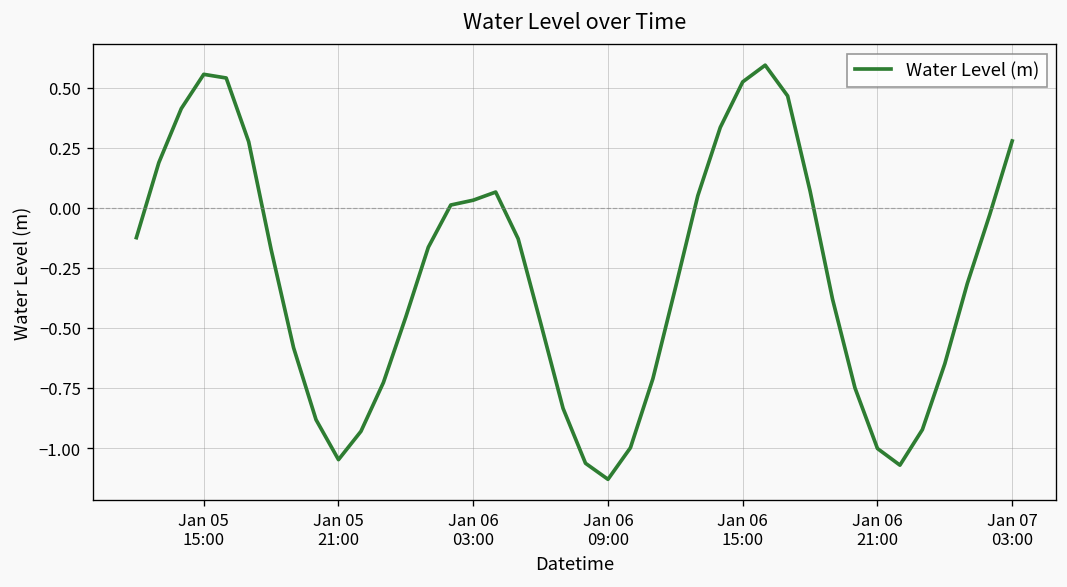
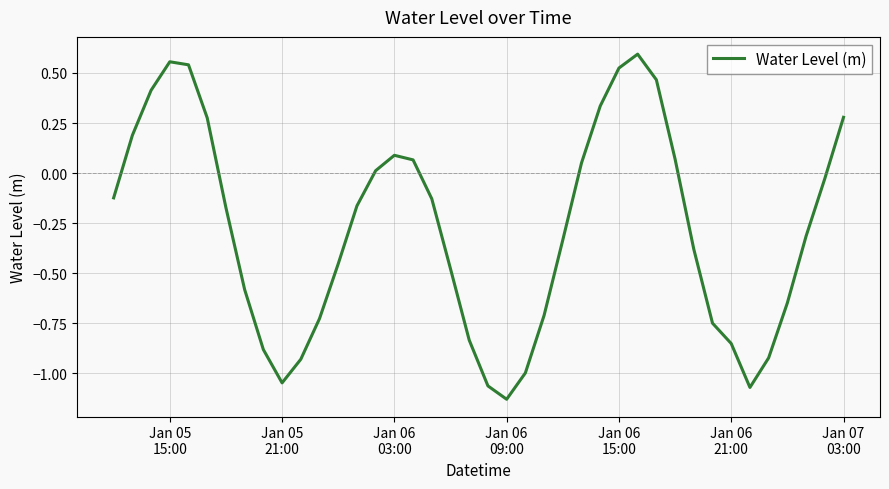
  {
    "Jan 05 15:00": 0.56,
    "Jan 05 21:00": -1.05,
-   "Jan 06 03:00": 0.03,
+   "Jan 06 03:00": 0.09,
    "Jan 06 09:00": -1.13,
    "Jan 06 15:00": 0.52,
-   "Jan 06 21:00": -1.00,
+   "Jan 06 21:00": -0.85,
    "Jan 07 03:00": 0.28
  }
